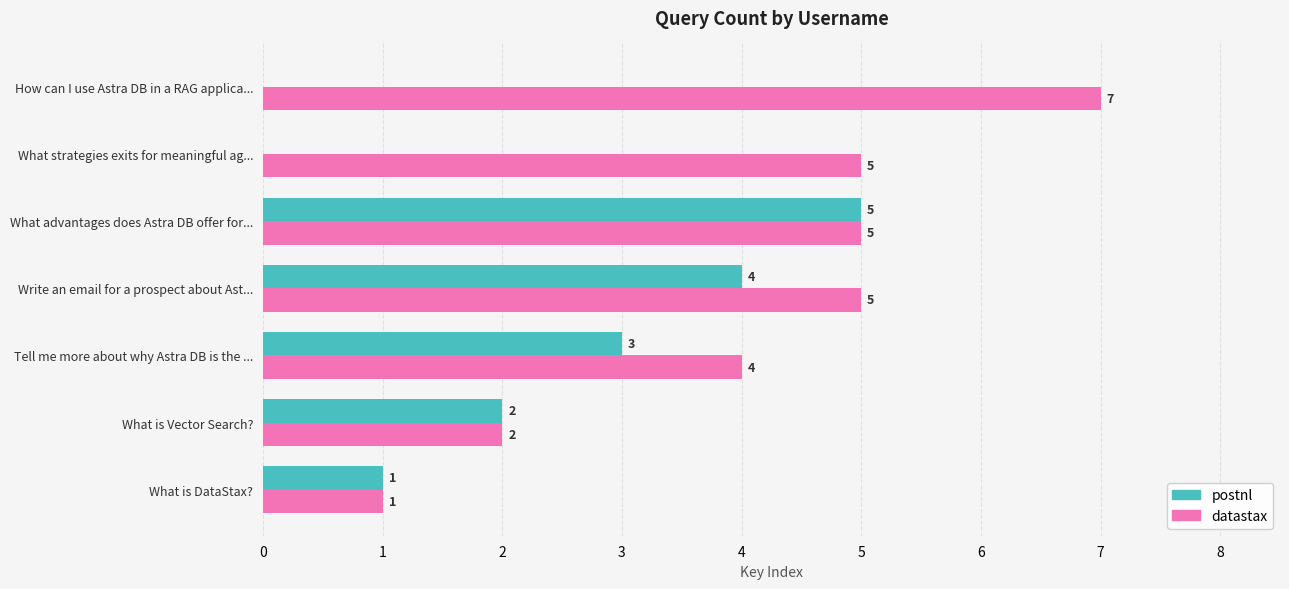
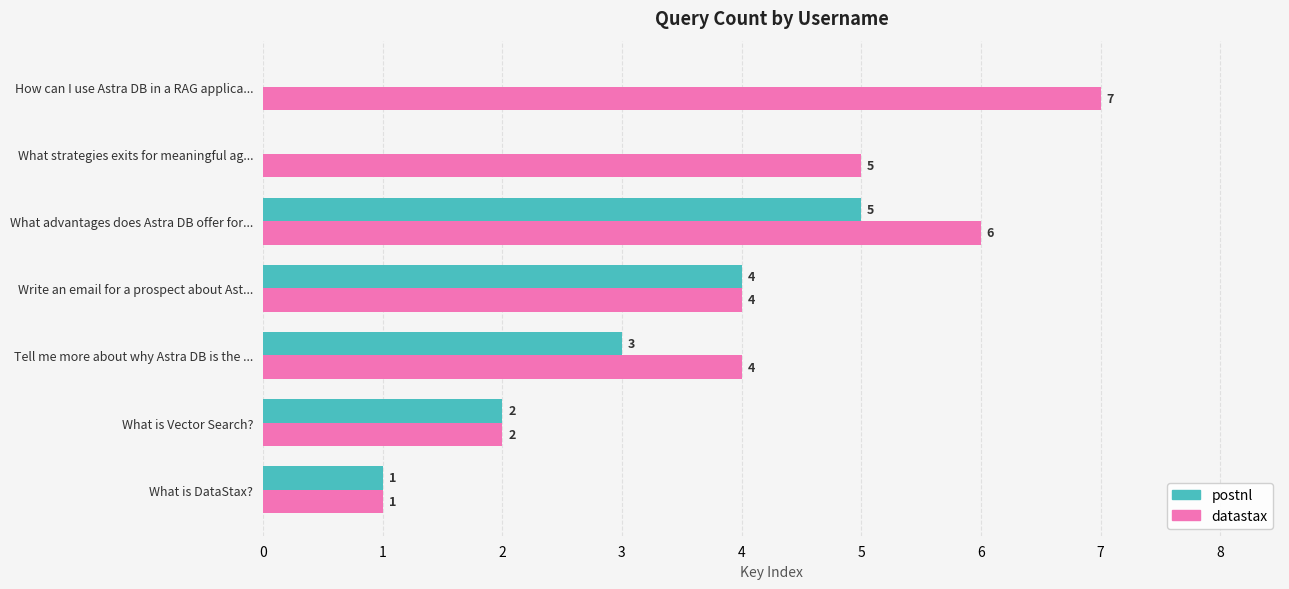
  {
    "postnl": {
      "What advantages does Astra DB offer for...": 5,
      "Write an email for a prospect about Ast...": 4,
      "Tell me more about why Astra DB is the ...": 3,
      "What is Vector Search?": 2,
      "What is DataStax?": 1
    },
    "datastax": {
      "How can I use Astra DB in a RAG applica...": 7,
      "What strategies exits for meaningful ag...": 5,
-     "What advantages does Astra DB offer for...": 5,
-     "Write an email for a prospect about Ast...": 5,
+     "What advantages does Astra DB offer for...": 6,
+     "Write an email for a prospect about Ast...": 4,
      "Tell me more about why Astra DB is the ...": 4,
      "What is Vector Search?": 2,
      "What is DataStax?": 1
    }
  }
